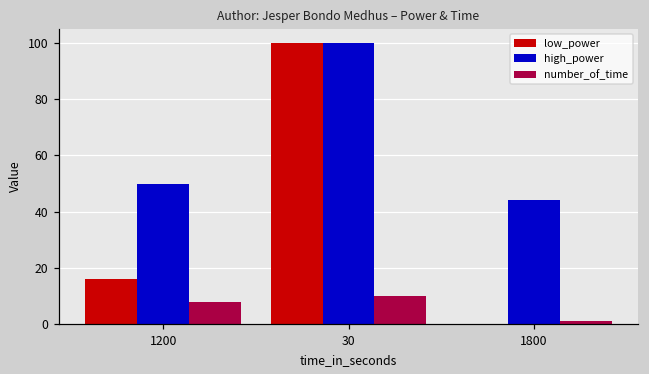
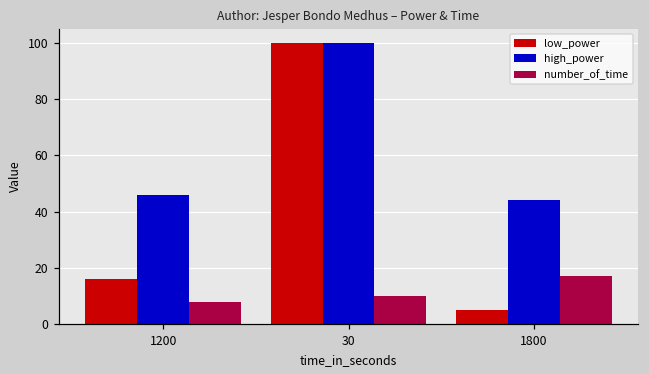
  {
    "low_power": {
      "1200": 16,
      "30": 100,
-     "1800": 0
+     "1800": 5
    },
    "high_power": {
-     "1200": 50,
+     "1200": 46,
      "30": 100,
      "1800": 44
    },
    "number_of_time": {
      "1200": 8,
      "30": 10,
-     "1800": 1
+     "1800": 17
    }
  }
